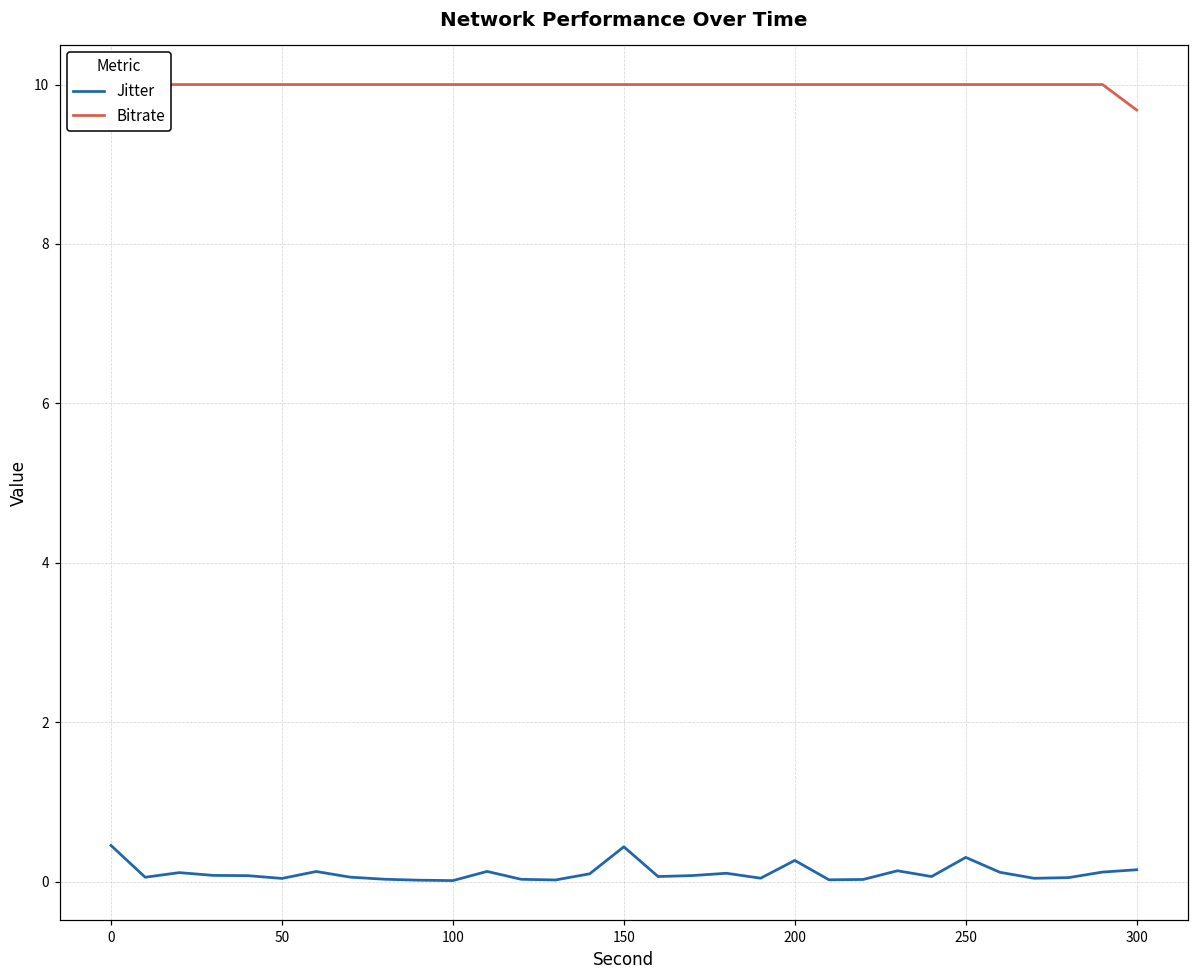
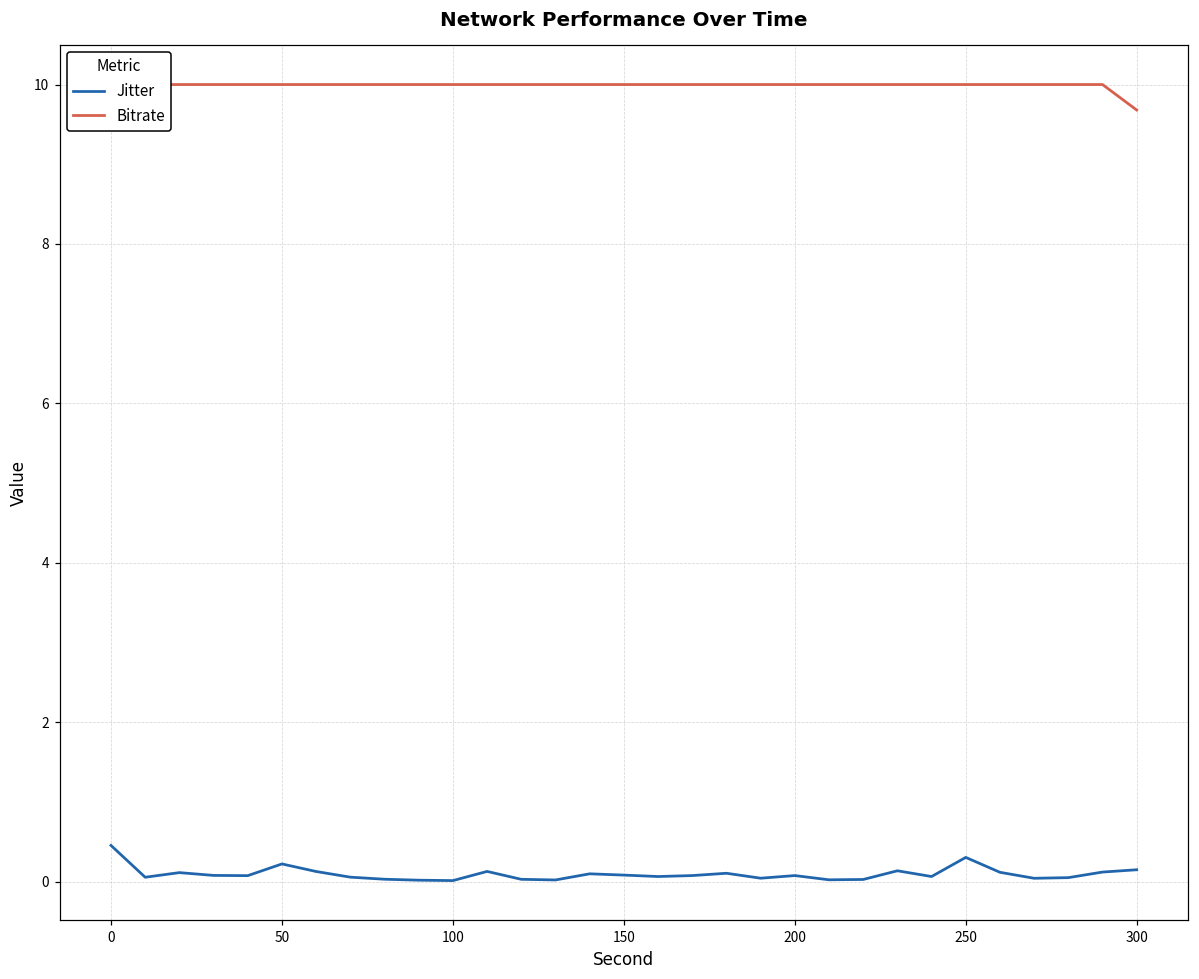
  {
    "Jitter": {
      "0": 0.5,
-     "50": 0.0,
+     "50": 0.2,
      "100": 0.0,
-     "150": 0.4,
-     "200": 0.3,
+     "150": 0.1,
+     "200": 0.1,
      "250": 0.3,
      "300": 0.2
    },
    "Bitrate": {
      "50": 10.0,
      "100": 10.0,
      "150": 10.0,
      "200": 10.0,
      "250": 10.0,
      "300": 9.7
    }
  }
